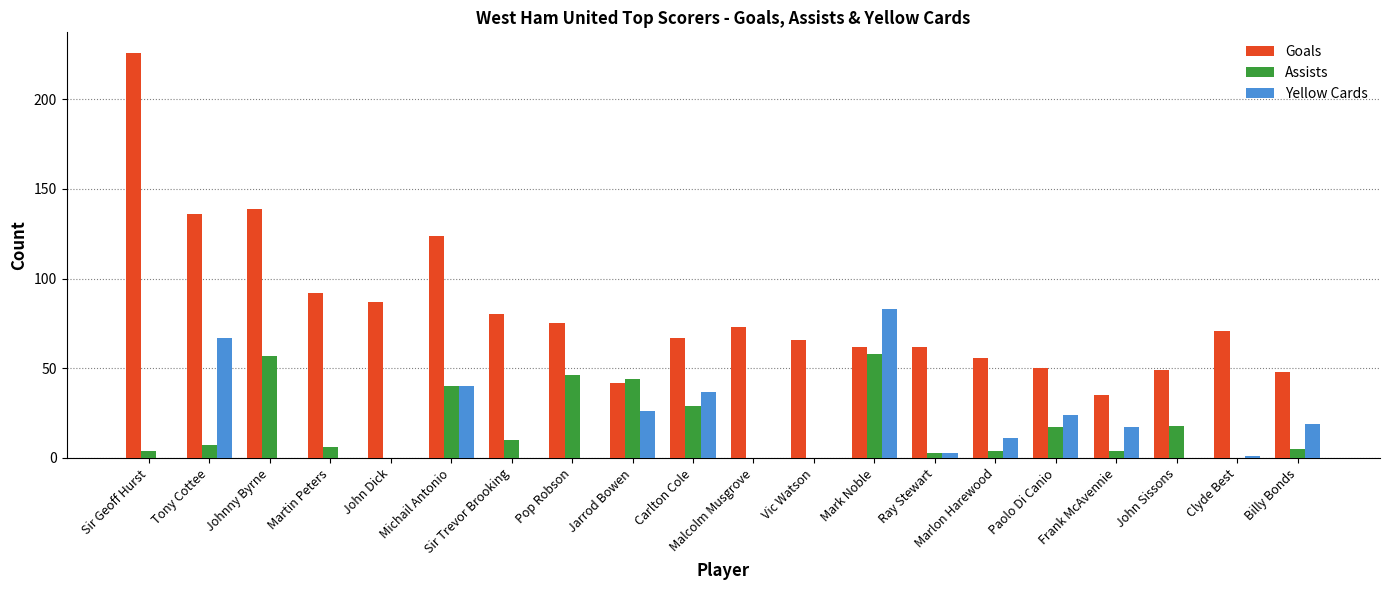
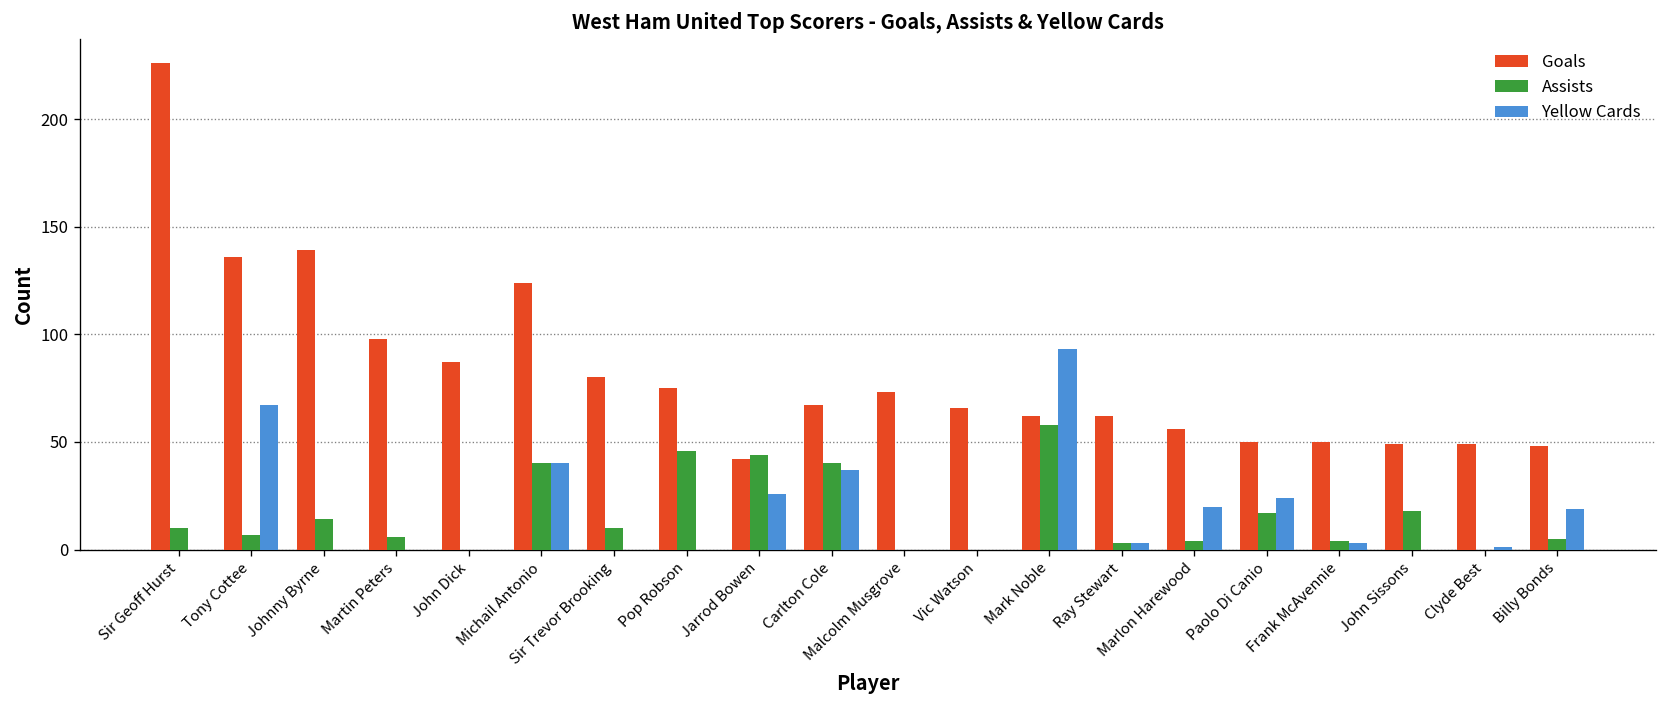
  {
    "Goals": {
      "Sir Geoff Hurst": 226,
      "Tony Cottee": 136,
      "Johnny Byrne": 139,
-     "Martin Peters": 92,
+     "Martin Peters": 98,
      "John Dick": 87,
      "Michail Antonio": 124,
      "Sir Trevor Brooking": 80,
      "Pop Robson": 75,
      "Jarrod Bowen": 42,
      "Carlton Cole": 67,
      "Malcolm Musgrove": 73,
      "Vic Watson": 66,
      "Mark Noble": 62,
      "Ray Stewart": 62,
      "Marlon Harewood": 56,
      "Paolo Di Canio": 50,
-     "Frank McAvennie": 35,
+     "Frank McAvennie": 50,
      "John Sissons": 49,
-     "Clyde Best": 71,
+     "Clyde Best": 49,
      "Billy Bonds": 48
    },
    "Assists": {
-     "Sir Geoff Hurst": 4,
+     "Sir Geoff Hurst": 10,
      "Tony Cottee": 7,
-     "Johnny Byrne": 57,
+     "Johnny Byrne": 14,
      "Martin Peters": 6,
      "John Dick": 0,
      "Michail Antonio": 40,
      "Sir Trevor Brooking": 10,
      "Pop Robson": 46,
      "Jarrod Bowen": 44,
-     "Carlton Cole": 29,
+     "Carlton Cole": 40,
      "Malcolm Musgrove": 0,
      "Vic Watson": 0,
      "Mark Noble": 58,
      "Ray Stewart": 3,
      "Marlon Harewood": 4,
      "Paolo Di Canio": 17,
      "Frank McAvennie": 4,
      "John Sissons": 18,
      "Clyde Best": 0,
      "Billy Bonds": 5
    },
    "Yellow Cards": {
      "Sir Geoff Hurst": 0,
      "Tony Cottee": 67,
      "Johnny Byrne": 0,
      "Martin Peters": 0,
      "John Dick": 0,
      "Michail Antonio": 40,
      "Sir Trevor Brooking": 0,
      "Pop Robson": 0,
      "Jarrod Bowen": 26,
      "Carlton Cole": 37,
      "Malcolm Musgrove": 0,
      "Vic Watson": 0,
-     "Mark Noble": 83,
+     "Mark Noble": 93,
      "Ray Stewart": 3,
-     "Marlon Harewood": 11,
+     "Marlon Harewood": 20,
      "Paolo Di Canio": 24,
-     "Frank McAvennie": 17,
+     "Frank McAvennie": 3,
      "John Sissons": 0,
      "Billy Bonds": 19
    }
  }
